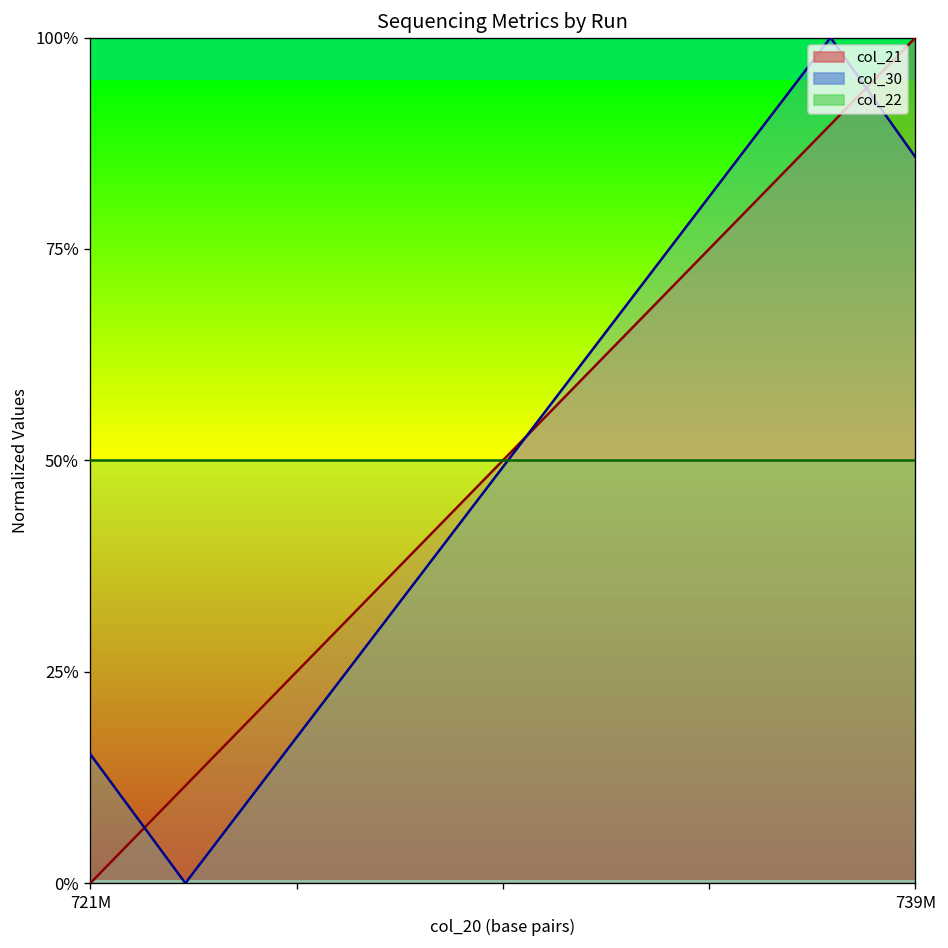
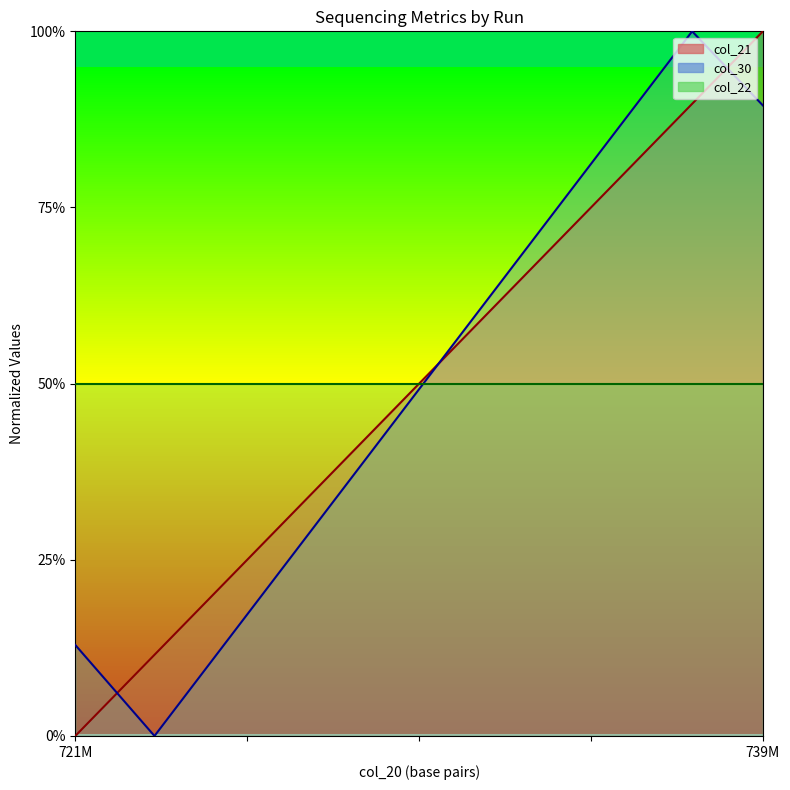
  {
    "col_21": {
      "721M": "0%",
      "739M": "100%"
    },
    "col_30": {
-     "721M": "15%",
-     "739M": "86%"
+     "721M": "13%",
+     "739M": "89%"
    },
    "col_22": {
      "721M": "50%",
      "739M": "50%"
    }
  }
